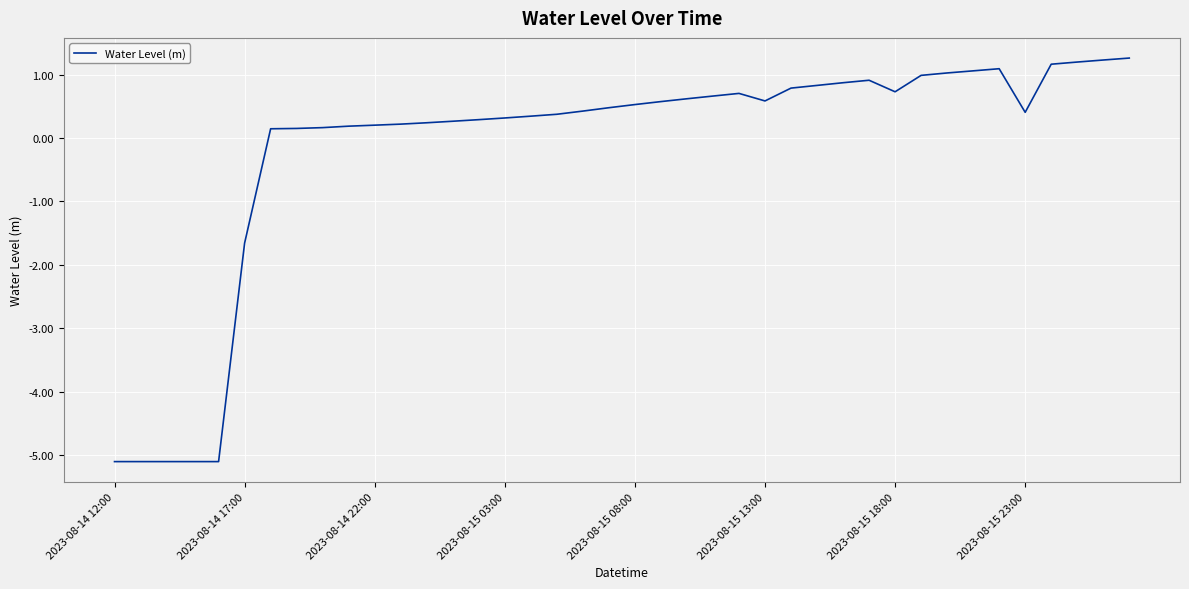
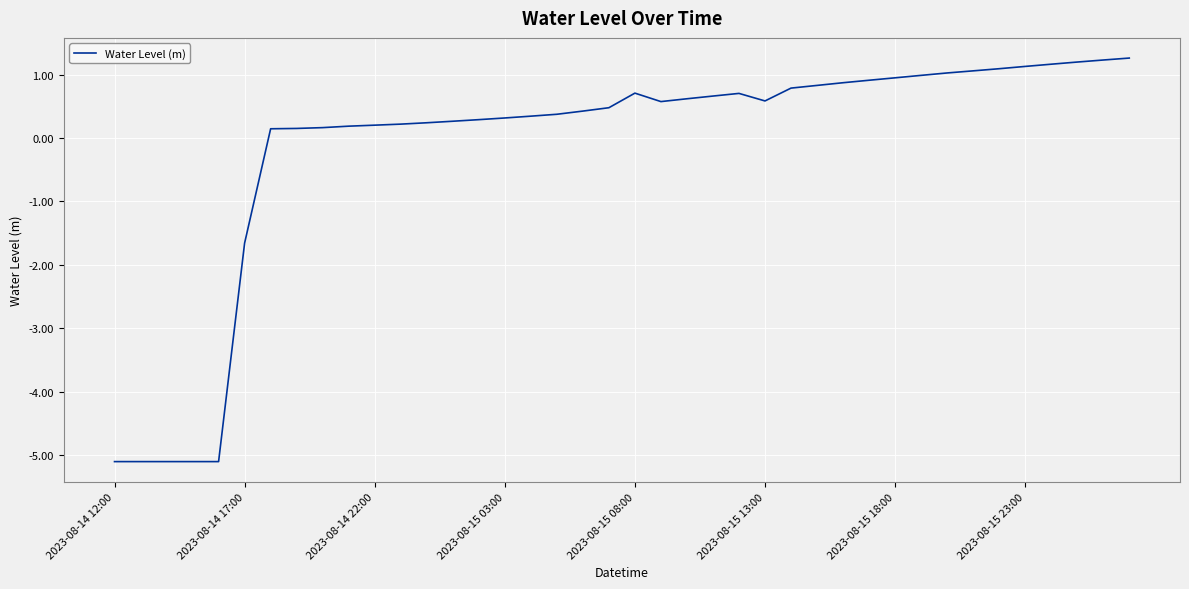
  {
    "2023-08-14 12:00": -5.1,
    "2023-08-14 17:00": -1.7,
    "2023-08-14 22:00": 0.2,
    "2023-08-15 03:00": 0.3,
-   "2023-08-15 08:00": 0.5,
+   "2023-08-15 08:00": 0.7,
    "2023-08-15 13:00": 0.6,
-   "2023-08-15 18:00": 0.7,
-   "2023-08-15 23:00": 0.4
+   "2023-08-15 18:00": 0.9,
+   "2023-08-15 23:00": 1.1
  }
